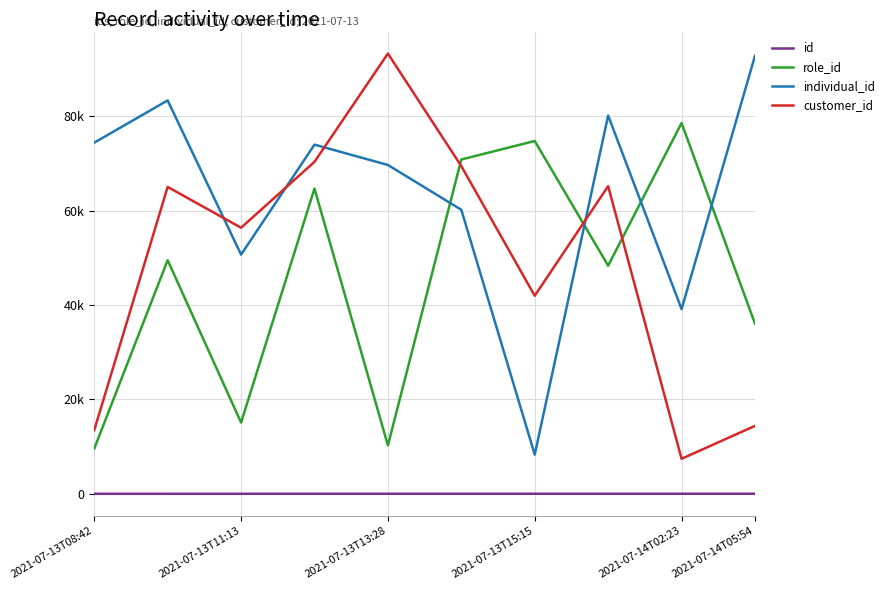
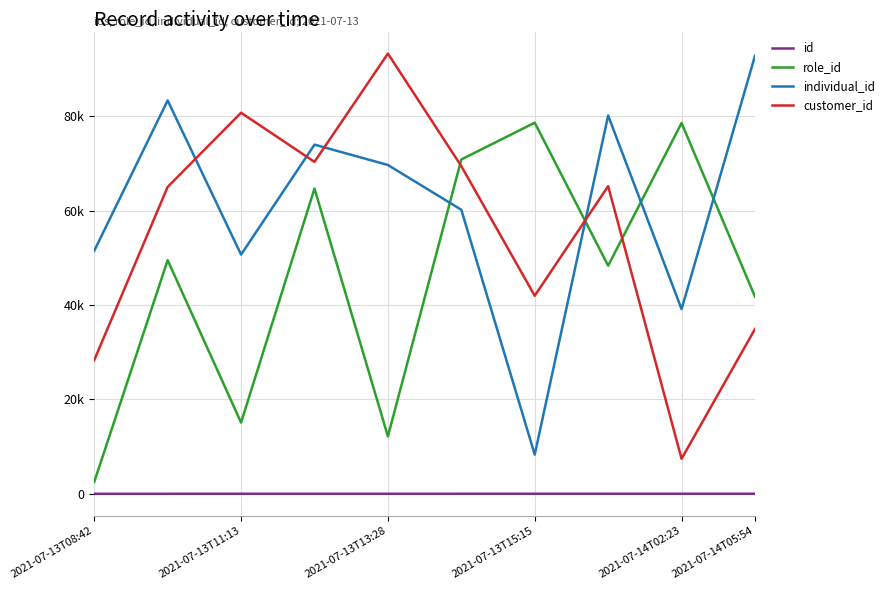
  {
    "id": {
      "2021-07-13T08:42": 0,
      "2021-07-13T11:13": 0,
      "2021-07-13T13:28": 0,
      "2021-07-13T15:15": 0,
      "2021-07-14T02:23": 0,
      "2021-07-14T05:54": 0
    },
    "role_id": {
-     "2021-07-13T08:42": 10000,
+     "2021-07-13T08:42": 3000,
      "2021-07-13T11:13": 15000,
-     "2021-07-13T13:28": 10000,
-     "2021-07-13T15:15": 75000,
+     "2021-07-13T13:28": 12000,
+     "2021-07-13T15:15": 79000,
      "2021-07-14T02:23": 79000,
-     "2021-07-14T05:54": 36000
+     "2021-07-14T05:54": 42000
    },
    "individual_id": {
-     "2021-07-13T08:42": 74000,
+     "2021-07-13T08:42": 52000,
      "2021-07-13T11:13": 51000,
      "2021-07-13T13:28": 70000,
      "2021-07-13T15:15": 8000,
      "2021-07-14T02:23": 39000,
      "2021-07-14T05:54": 93000
    },
    "customer_id": {
-     "2021-07-13T08:42": 13000,
-     "2021-07-13T11:13": 56000,
+     "2021-07-13T08:42": 28000,
+     "2021-07-13T11:13": 81000,
      "2021-07-13T13:28": 93000,
      "2021-07-13T15:15": 42000,
      "2021-07-14T02:23": 7000,
-     "2021-07-14T05:54": 14000
+     "2021-07-14T05:54": 35000
    }
  }
